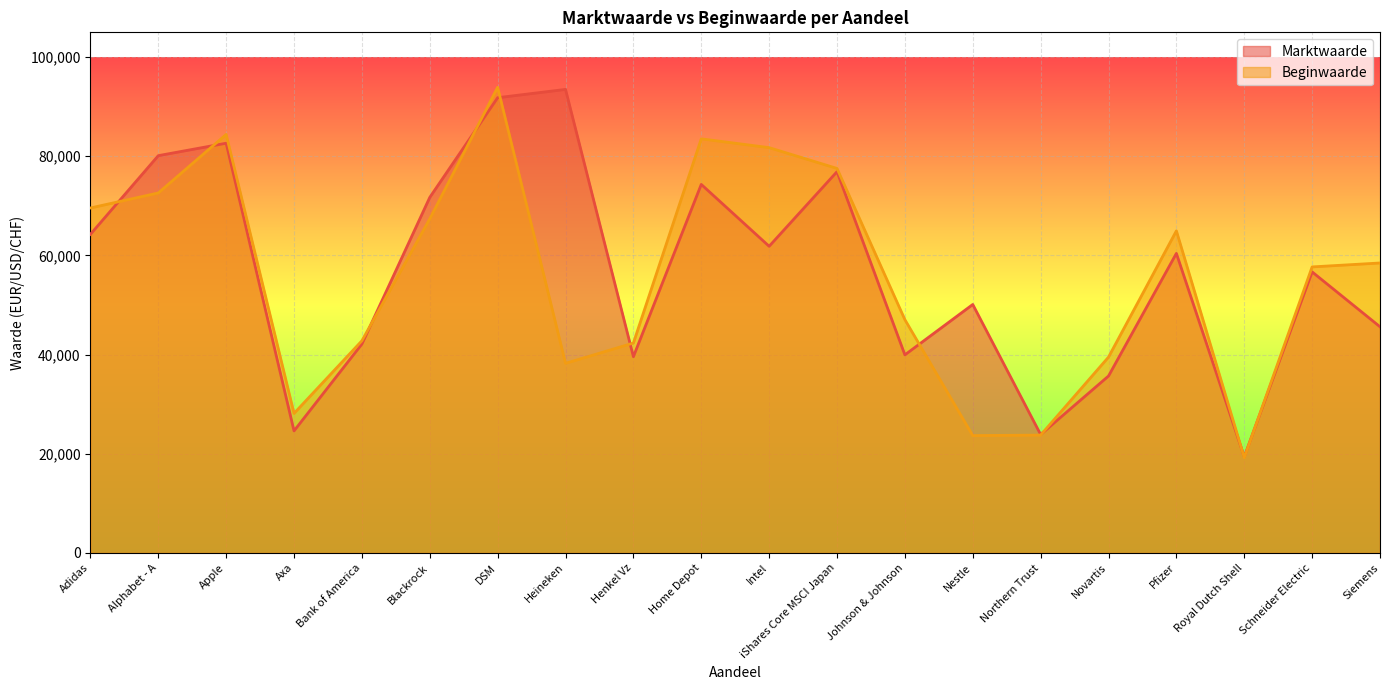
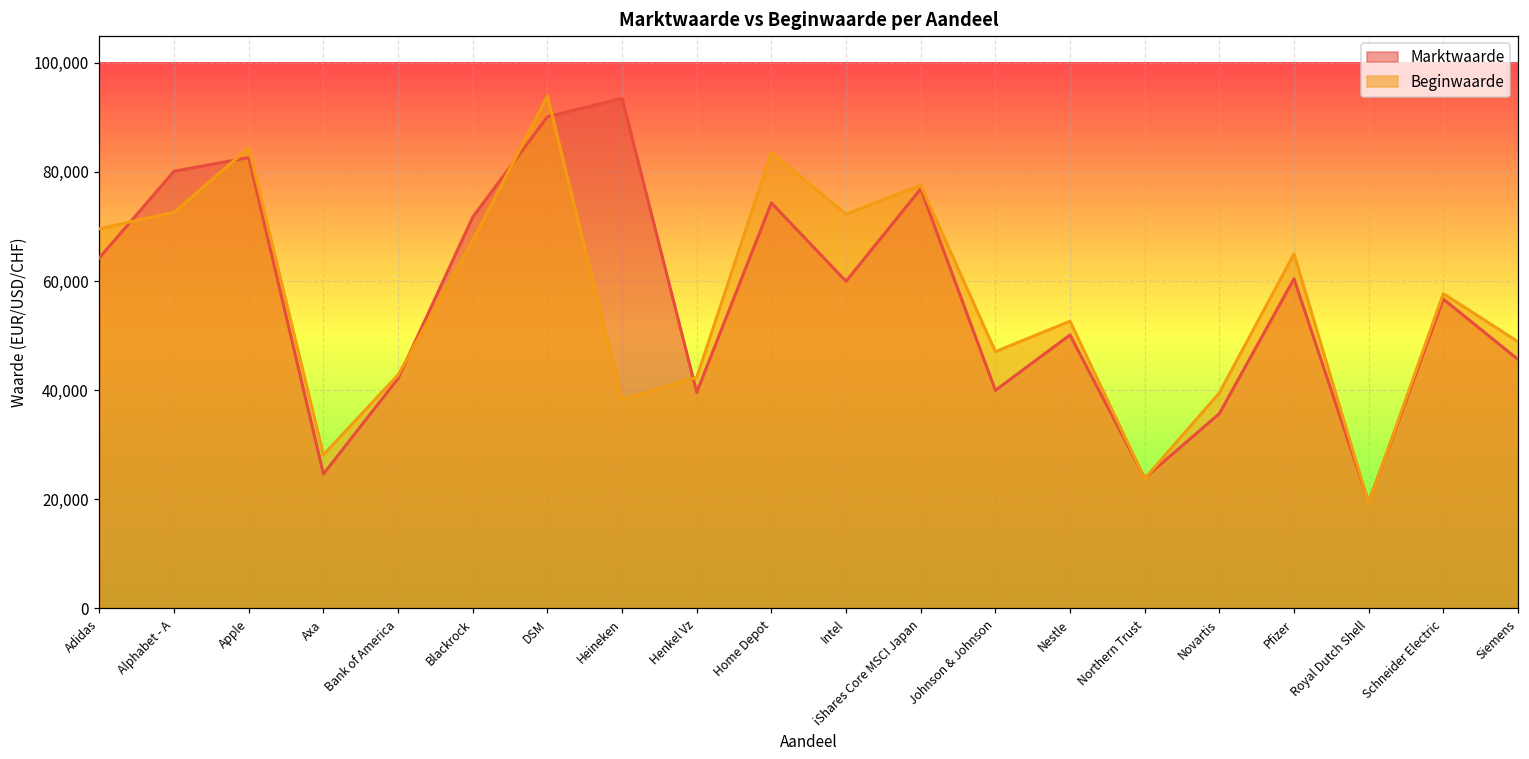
  {
    "Marktwaarde": {
      "Adidas": "64,000",
      "Alphabet - A": "80,000",
      "Apple": "83,000",
      "Axa": "25,000",
      "Bank of America": "42,000",
      "Blackrock": "72,000",
-     "DSM": "92,000",
+     "DSM": "90,000",
      "Heineken": "93,000",
      "Henkel Vz": "40,000",
      "Home Depot": "74,000",
-     "Intel": "62,000",
+     "Intel": "60,000",
      "iShares Core MSCI Japan": "77,000",
      "Johnson & Johnson": "40,000",
      "Nestle": "50,000",
      "Novartis": "36,000",
      "Pfizer": "60,000",
      "Schneider Electric": "57,000",
      "Siemens": "46,000"
    },
    "Beginwaarde": {
      "Adidas": "70,000",
      "Alphabet - A": "73,000",
      "Apple": "84,000",
      "Axa": "28,000",
      "Bank of America": "43,000",
      "Blackrock": "67,000",
      "DSM": "94,000",
      "Heineken": "38,000",
      "Henkel Vz": "42,000",
      "Home Depot": "84,000",
-     "Intel": "82,000",
+     "Intel": "72,000",
      "iShares Core MSCI Japan": "78,000",
      "Johnson & Johnson": "47,000",
-     "Nestle": "24,000",
+     "Nestle": "53,000",
      "Novartis": "39,000",
      "Pfizer": "65,000",
      "Schneider Electric": "58,000",
-     "Siemens": "58,000"
+     "Siemens": "49,000"
    }
  }
